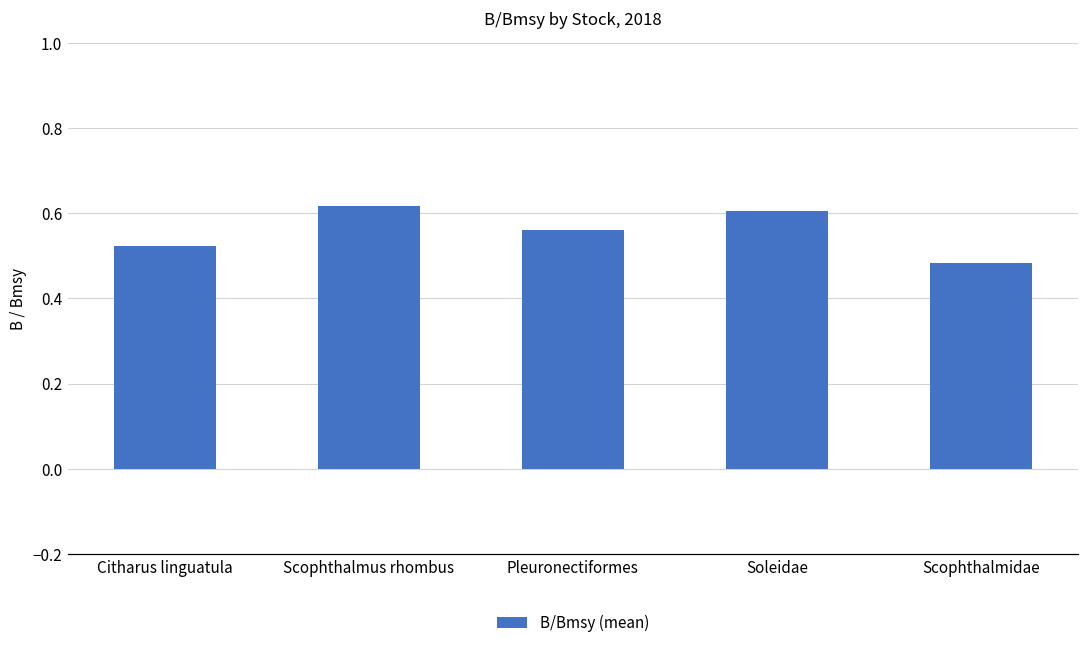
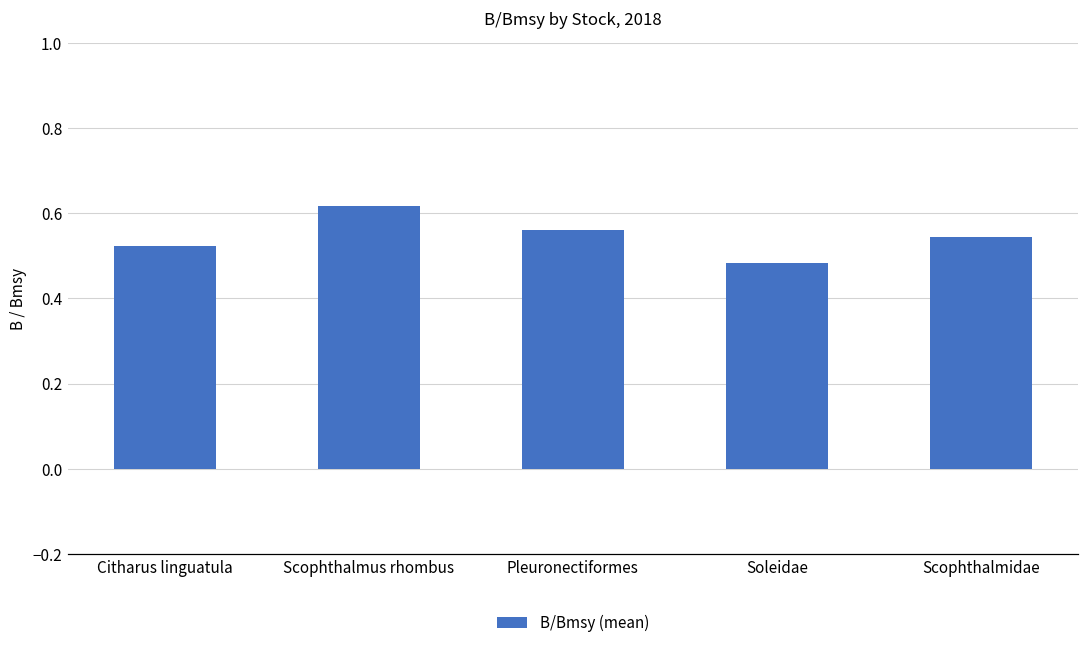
  {
    "Citharus linguatula": 0.52,
    "Scophthalmus rhombus": 0.62,
    "Pleuronectiformes": 0.56,
-   "Soleidae": 0.61,
-   "Scophthalmidae": 0.48
+   "Soleidae": 0.48,
+   "Scophthalmidae": 0.54
  }
